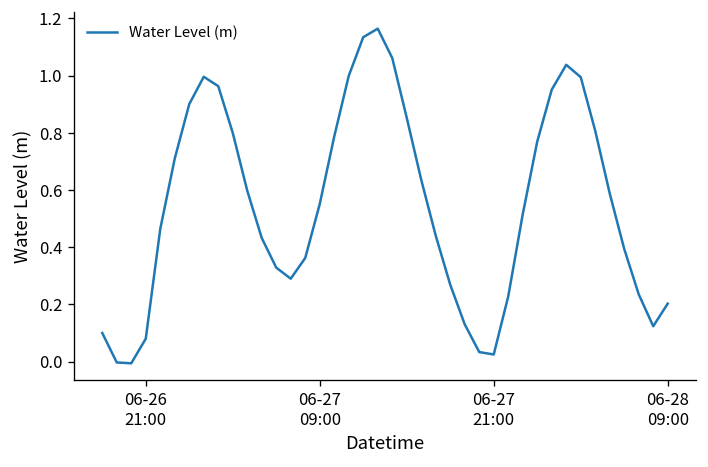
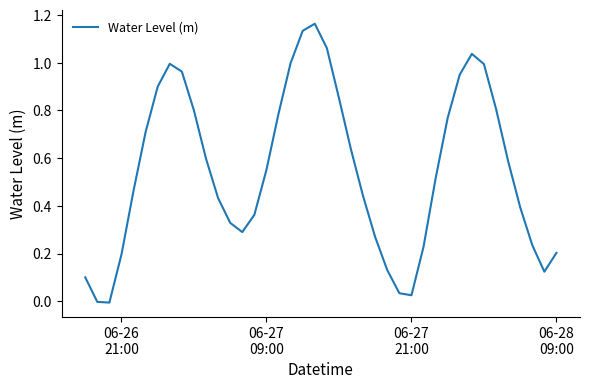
  {
-   "06-26 21:00": 0.08,
+   "06-26 21:00": 0.20,
    "06-27 09:00": 0.55,
    "06-27 21:00": 0.02,
    "06-28 09:00": 0.20
  }
